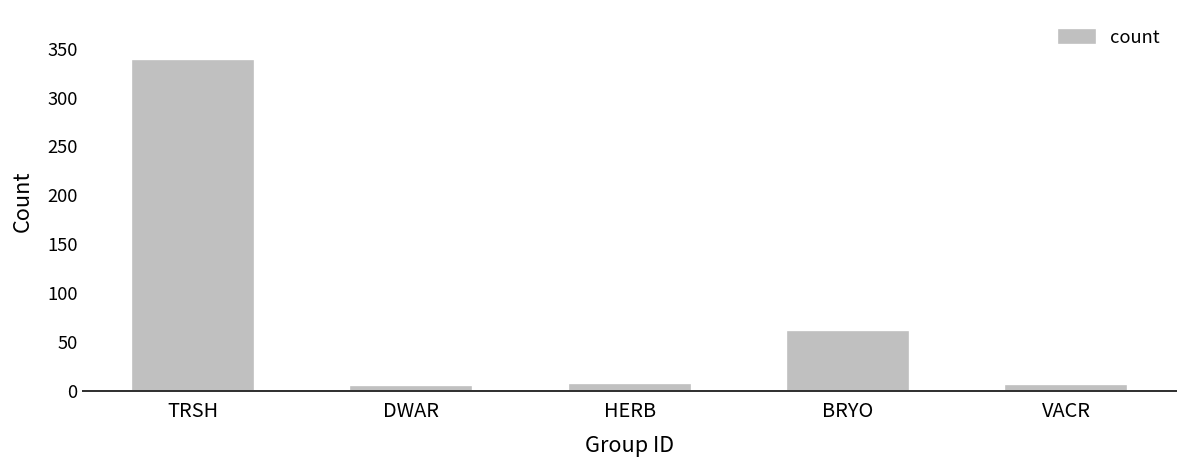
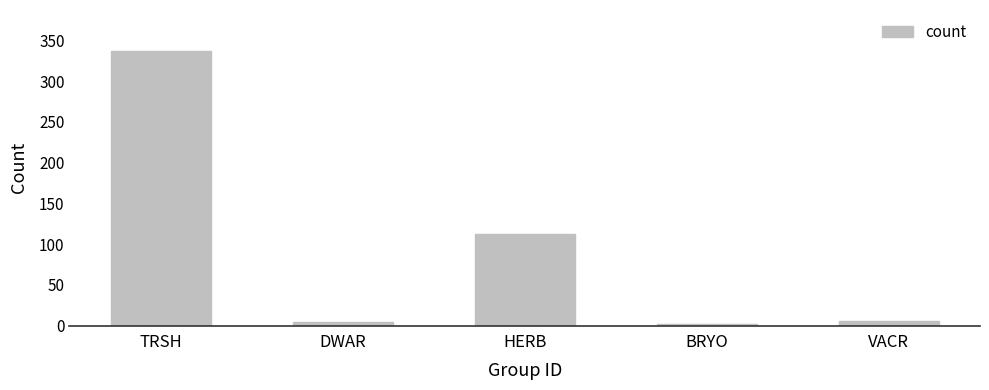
  {
    "TRSH": 340,
    "DWAR": 0,
-   "HERB": 10,
-   "BRYO": 60,
+   "HERB": 110,
+   "BRYO": 0,
    "VACR": 10
  }
